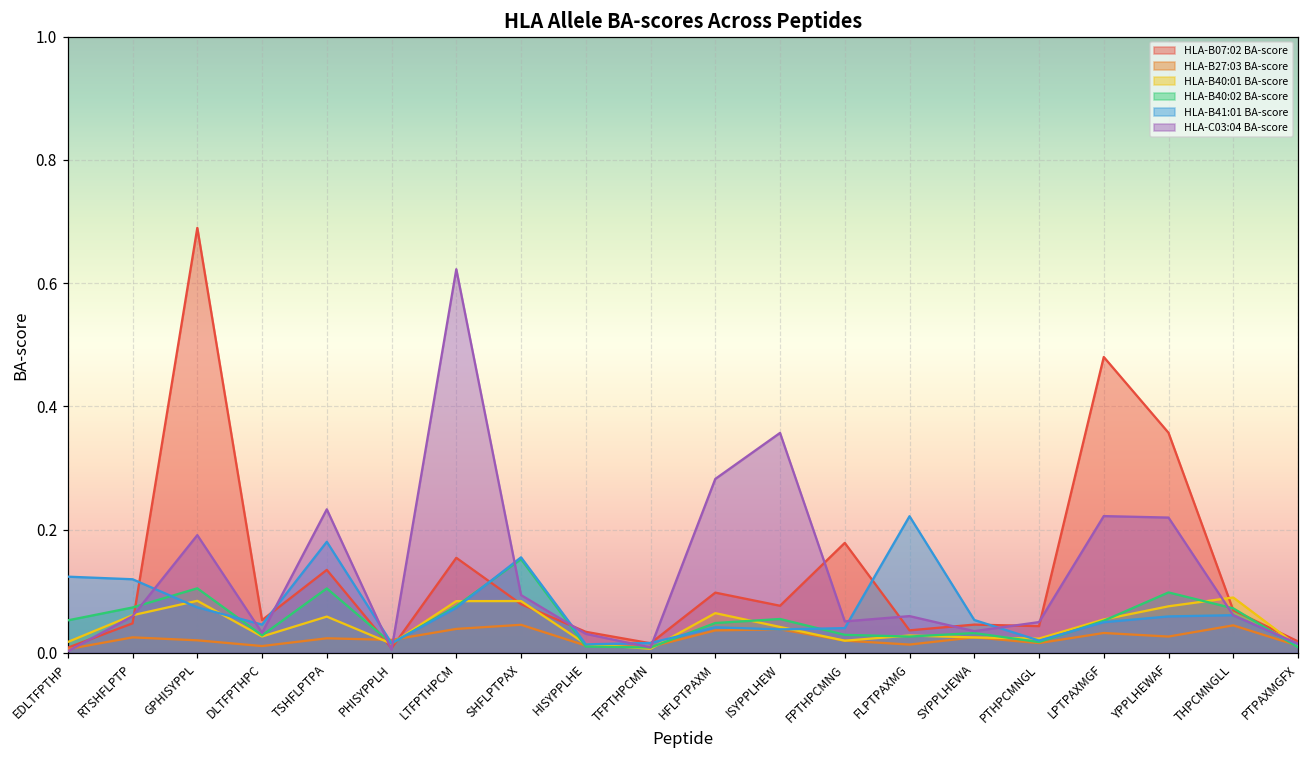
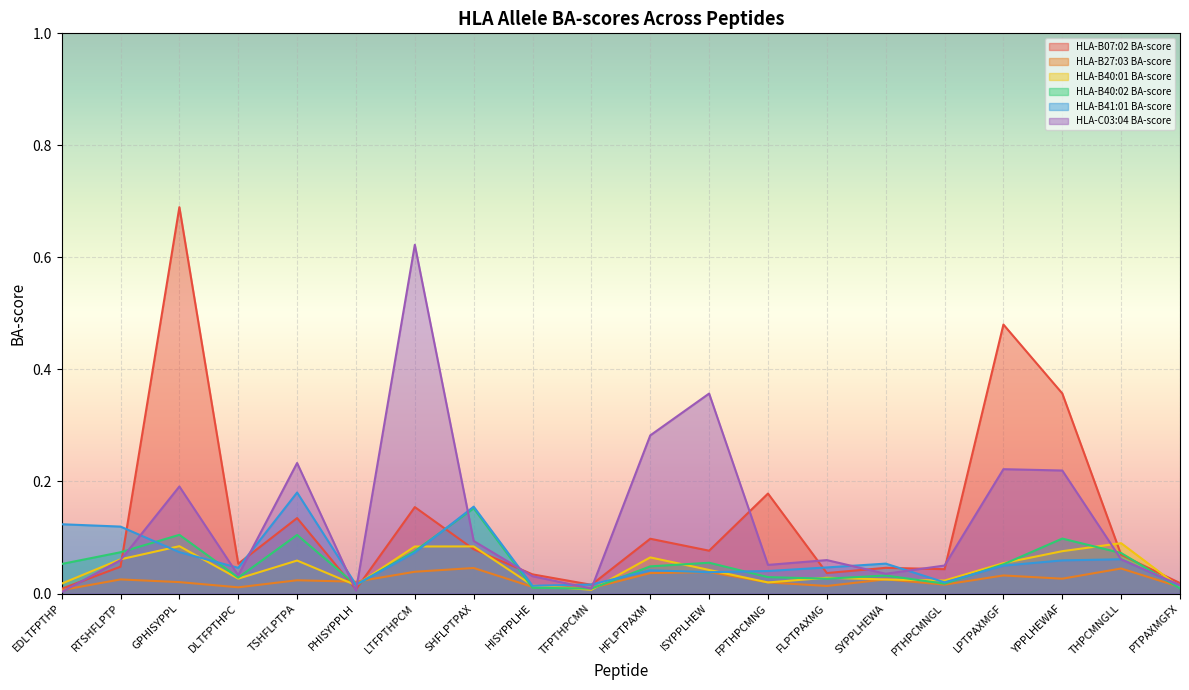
  {
    "HLA-B40:02 BA-score": {
      "EDLTFPTHP": 0.05,
      "RTSHFLPTP": 0.07,
      "GPHISYPPL": 0.10,
      "TSHFLPTPA": 0.10,
      "HFLPTPAXM": 0.05,
      "ISYPPLHEW": 0.06,
      "FPTHPCMNG": 0.03,
      "YPPLHEWAF": 0.10
    },
    "HLA-B41:01 BA-score": {
      "EDLTFPTHP": 0.12,
      "RTSHFLPTP": 0.12,
      "GPHISYPPL": 0.07,
      "DLTFPTHPC": 0.05,
      "TSHFLPTPA": 0.18,
      "HFLPTPAXM": 0.04,
      "FPTHPCMNG": 0.04,
-     "FLPTPAXMG": 0.22,
+     "FLPTPAXMG": 0.05,
      "SYPPLHEWA": 0.05,
      "YPPLHEWAF": 0.06
    },
    "HLA-C03:04 BA-score": {
      "GPHISYPPL": 0.19,
      "TSHFLPTPA": 0.23,
      "LTFPTHPCM": 0.62,
      "SHFLPTPAX": 0.09,
      "HFLPTPAXM": 0.28,
      "ISYPPLHEW": 0.36,
      "FPTHPCMNG": 0.05,
      "FLPTPAXMG": 0.06,
      "PTHPCMNGL": 0.05,
      "LPTPAXMGF": 0.22,
      "YPPLHEWAF": 0.22
    }
  }
